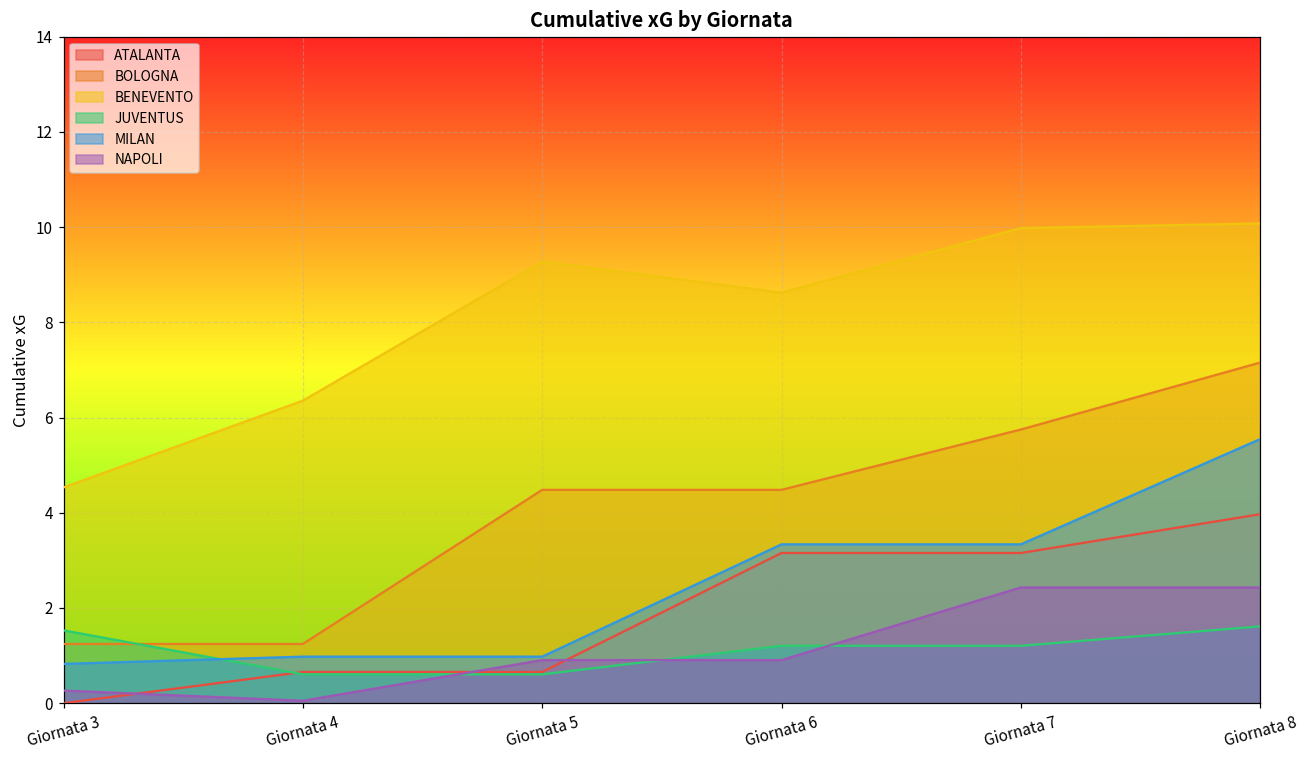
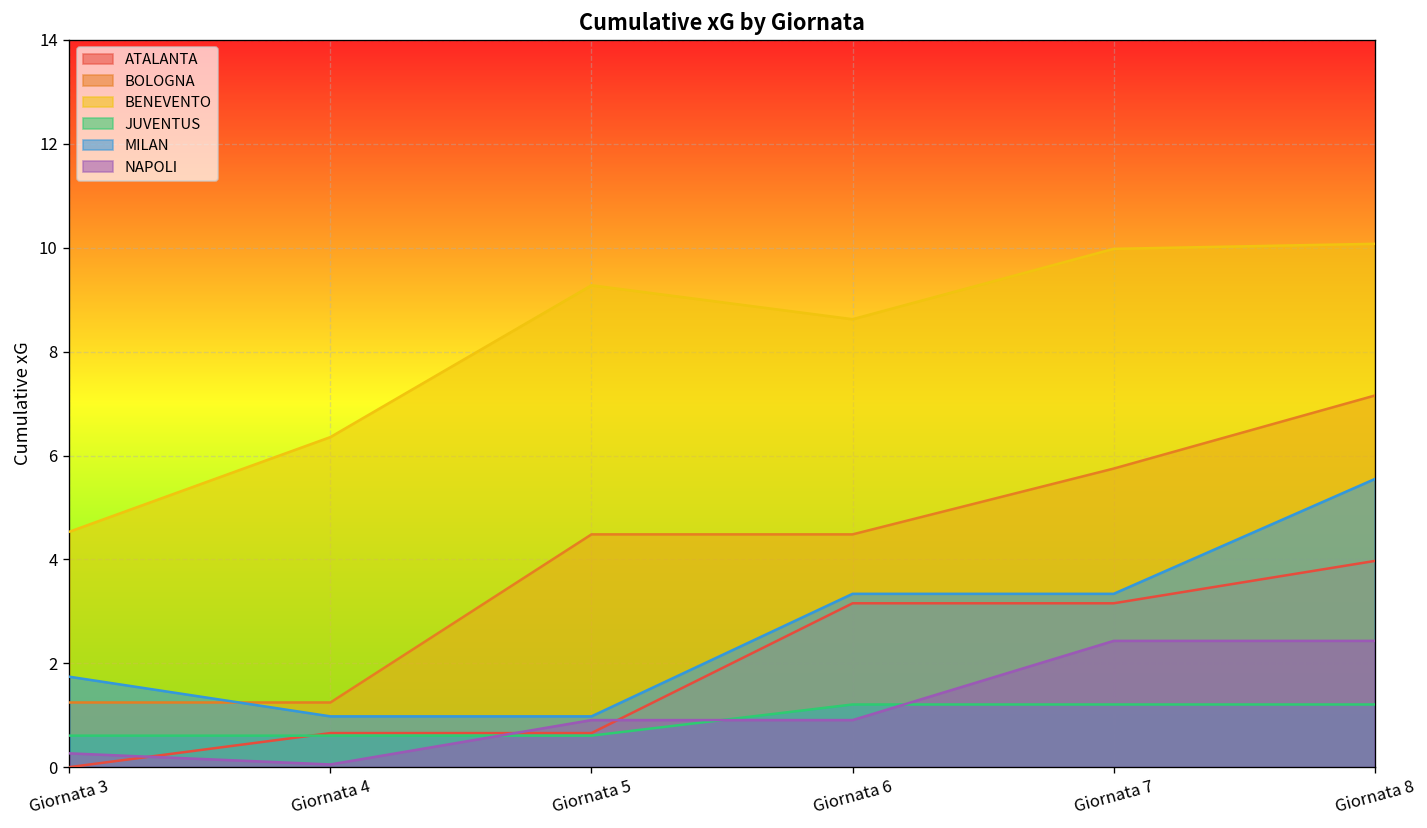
  {
    "BENEVENTO": {
      "Giornata 3": 4.5,
      "Giornata 4": 6.4,
      "Giornata 5": 9.3,
      "Giornata 6": 8.6,
      "Giornata 7": 10.0,
      "Giornata 8": 10.1
    },
    "JUVENTUS": {
-     "Giornata 3": 1.5,
+     "Giornata 3": 0.6,
      "Giornata 6": 1.2,
      "Giornata 7": 1.2,
-     "Giornata 8": 1.6
+     "Giornata 8": 1.2
    },
    "MILAN": {
-     "Giornata 3": 0.8,
+     "Giornata 3": 1.7,
      "Giornata 4": 1.0,
      "Giornata 5": 1.0,
      "Giornata 6": 3.3,
      "Giornata 7": 3.3,
      "Giornata 8": 5.5
    },
    "NAPOLI": {
      "Giornata 3": 0.3,
      "Giornata 4": 0.1,
      "Giornata 5": 0.9,
      "Giornata 6": 0.9,
      "Giornata 7": 2.4,
      "Giornata 8": 2.4
    }
  }
